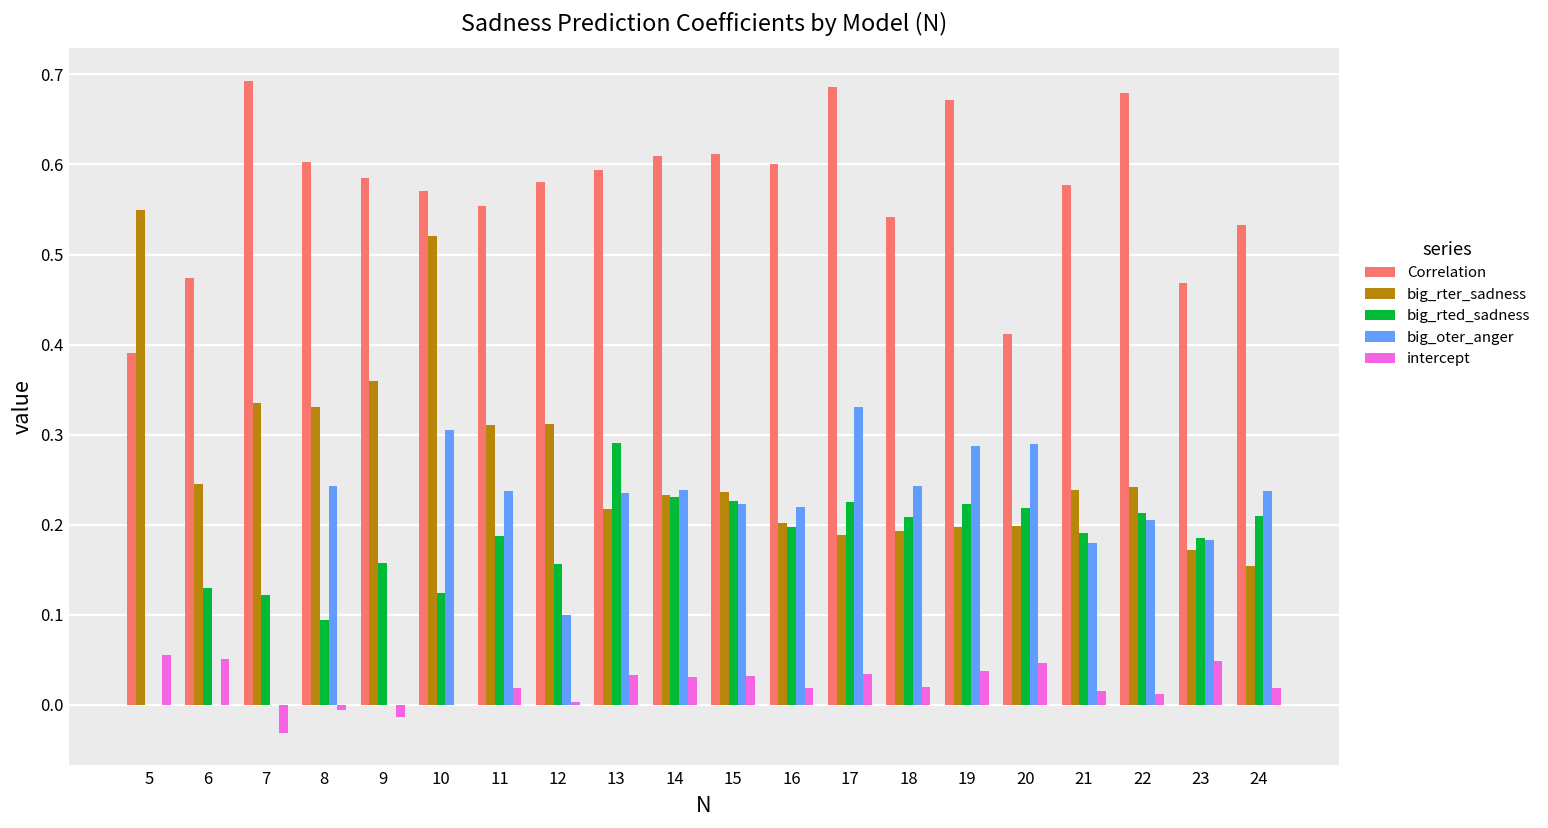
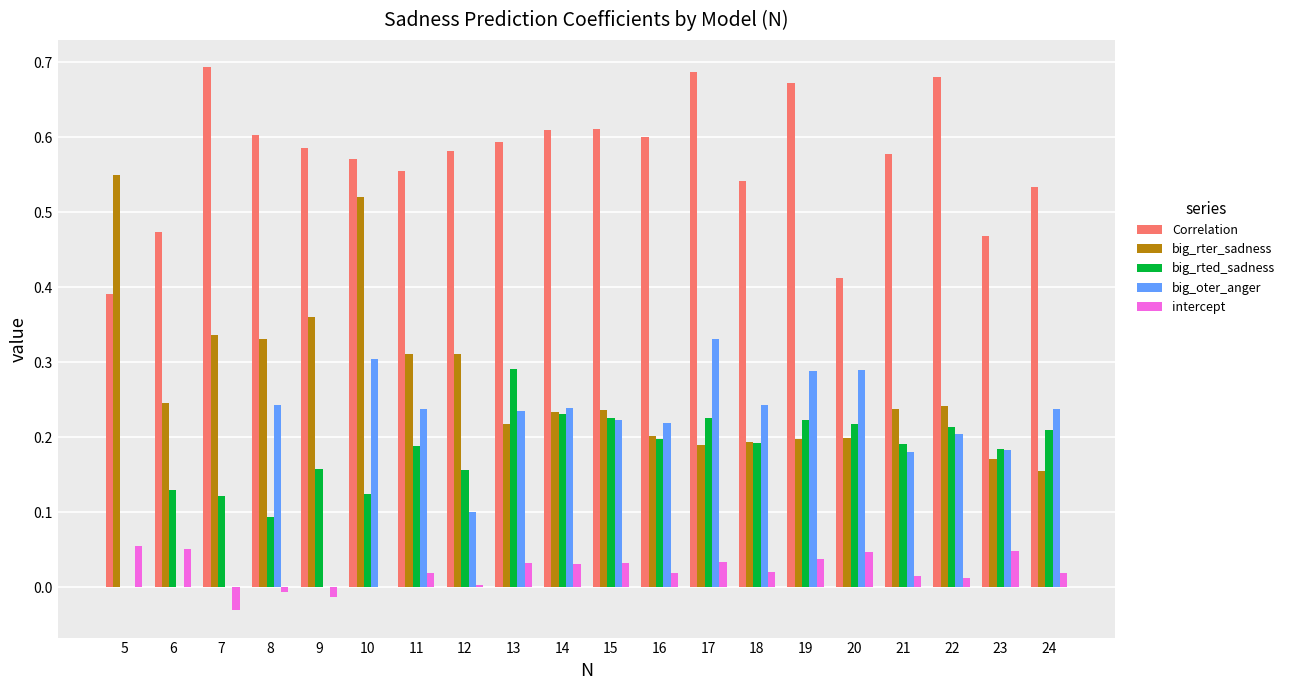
  {
    "Correlation": {
      "5": 0.39,
      "6": 0.47,
      "7": 0.69,
      "8": 0.60,
      "9": 0.58,
      "10": 0.57,
      "11": 0.55,
      "12": 0.58,
      "13": 0.59,
      "14": 0.61,
      "15": 0.61,
      "16": 0.60,
      "17": 0.69,
      "18": 0.54,
      "19": 0.67,
      "20": 0.41,
      "21": 0.58,
      "22": 0.68,
      "23": 0.47,
      "24": 0.53
    },
    "big_rter_sadness": {
      "5": 0.55,
      "6": 0.25,
      "7": 0.34,
      "8": 0.33,
      "9": 0.36,
      "10": 0.52,
      "11": 0.31,
      "12": 0.31,
      "13": 0.22,
      "14": 0.23,
      "15": 0.24,
      "16": 0.20,
      "17": 0.19,
      "18": 0.19,
      "19": 0.20,
      "20": 0.20,
      "21": 0.24,
      "22": 0.24,
      "23": 0.17,
      "24": 0.15
    },
    "big_rted_sadness": {
      "5": 0.00,
      "6": 0.13,
      "7": 0.12,
      "8": 0.09,
      "9": 0.16,
      "10": 0.12,
      "11": 0.19,
      "12": 0.16,
      "13": 0.29,
      "14": 0.23,
      "15": 0.23,
      "16": 0.20,
      "17": 0.23,
-     "18": 0.21,
+     "18": 0.19,
      "19": 0.22,
      "20": 0.22,
      "21": 0.19,
      "22": 0.21,
      "23": 0.18,
      "24": 0.21
    },
    "big_oter_anger": {
      "5": 0.00,
      "6": 0.00,
      "7": 0.00,
      "8": 0.24,
      "9": 0.00,
      "10": 0.30,
      "11": 0.24,
      "12": 0.10,
      "13": 0.23,
      "14": 0.24,
      "15": 0.22,
      "16": 0.22,
      "17": 0.33,
      "18": 0.24,
      "19": 0.29,
      "20": 0.29,
      "21": 0.18,
      "22": 0.20,
      "23": 0.18,
      "24": 0.24
    },
    "intercept": {
      "5": 0.05,
      "6": 0.05,
      "7": -0.03,
      "8": -0.01,
      "9": -0.01,
      "11": 0.02,
      "12": 0.00,
      "13": 0.03,
      "14": 0.03,
      "15": 0.03,
      "16": 0.02,
      "17": 0.03,
      "18": 0.02,
      "19": 0.04,
      "20": 0.05,
      "21": 0.02,
      "22": 0.01,
      "23": 0.05,
      "24": 0.02
    }
  }
